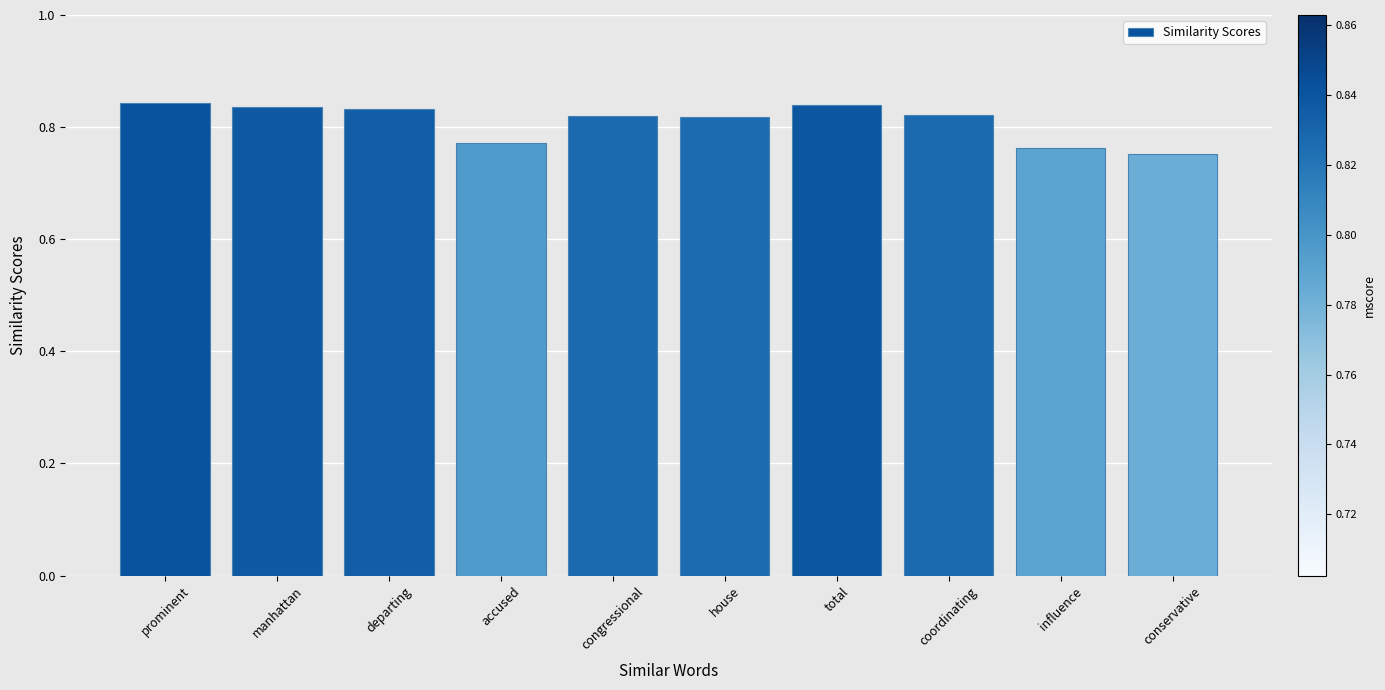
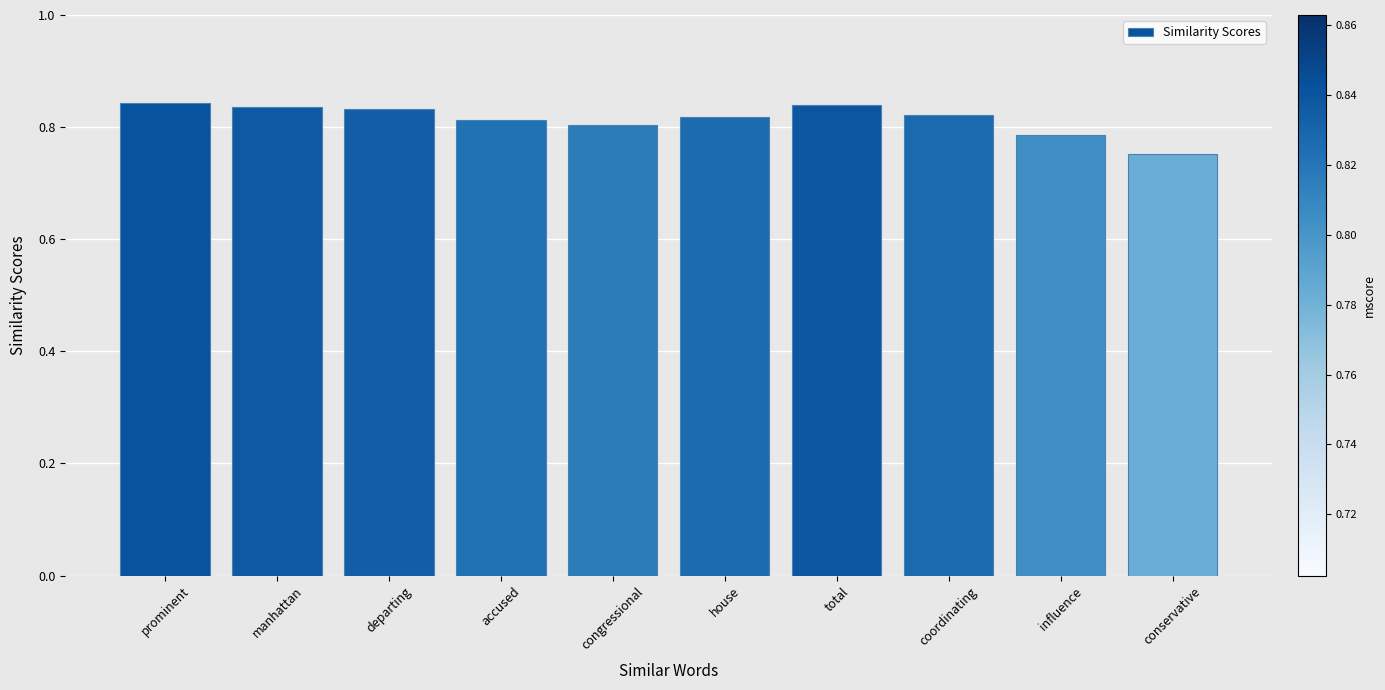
  {
    "prominent": 0.84,
    "manhattan": 0.84,
    "departing": 0.83,
-   "accused": 0.77,
-   "congressional": 0.82,
+   "accused": 0.81,
+   "congressional": 0.80,
    "house": 0.82,
    "total": 0.84,
    "coordinating": 0.82,
-   "influence": 0.76,
+   "influence": 0.79,
    "conservative": 0.75
  }
